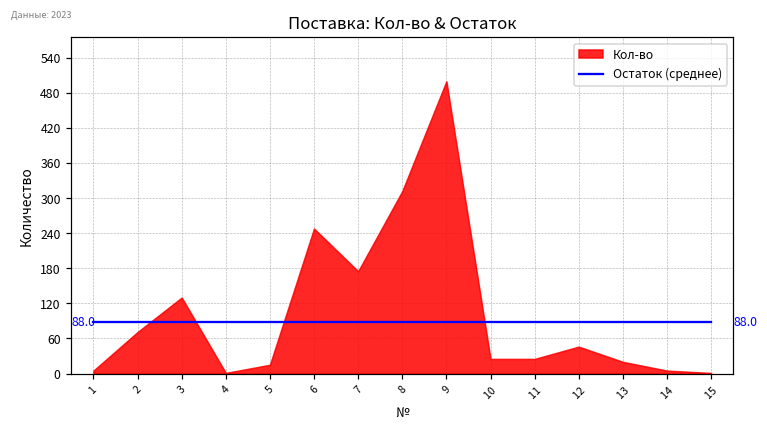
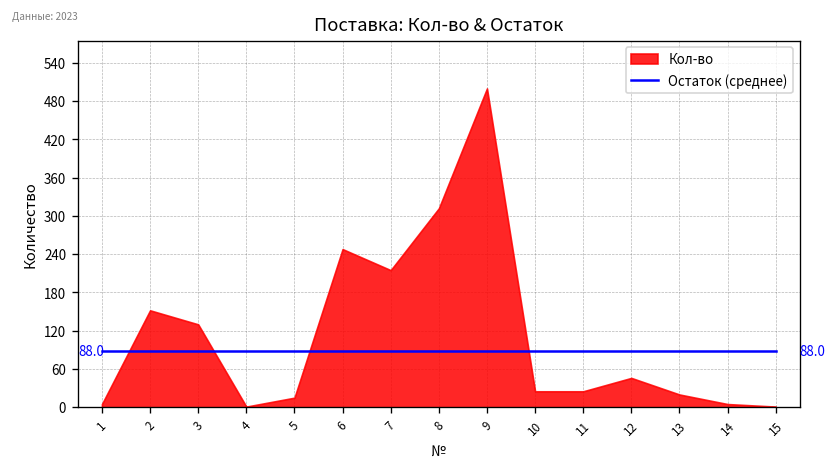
  {
    "Остаток (среднее)": {
      "1": 88.0,
      "15": 88.0
    },
    "Кол-во": {
      "1": 10,
-     "2": 70,
+     "2": 150,
      "3": 130,
      "5": 20,
      "6": 250,
-     "7": 180,
+     "7": 220,
      "8": 310,
      "9": 500,
      "10": 30,
      "11": 30,
      "12": 50,
      "13": 20,
      "14": 10
    }
  }
